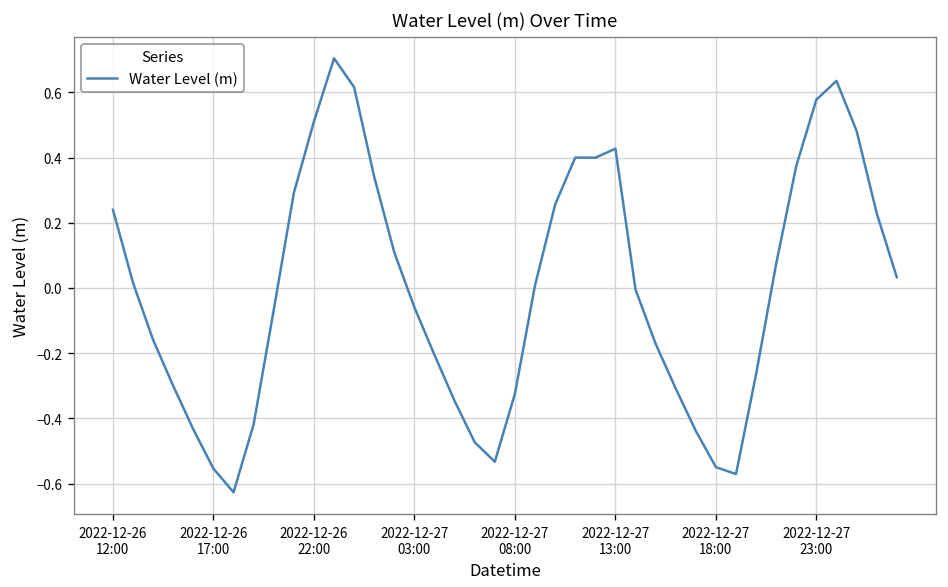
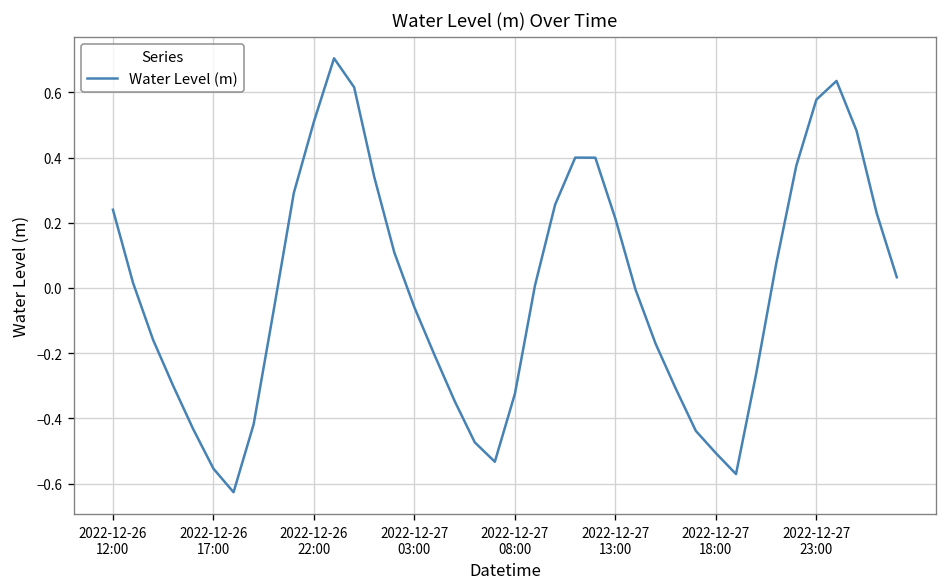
  {
    "2022-12-26 12:00": 0.24,
    "2022-12-26 17:00": -0.55,
    "2022-12-26 22:00": 0.51,
    "2022-12-27 03:00": -0.06,
    "2022-12-27 08:00": -0.32,
-   "2022-12-27 13:00": 0.43,
-   "2022-12-27 18:00": -0.55,
+   "2022-12-27 13:00": 0.21,
+   "2022-12-27 18:00": -0.51,
    "2022-12-27 23:00": 0.58
  }
